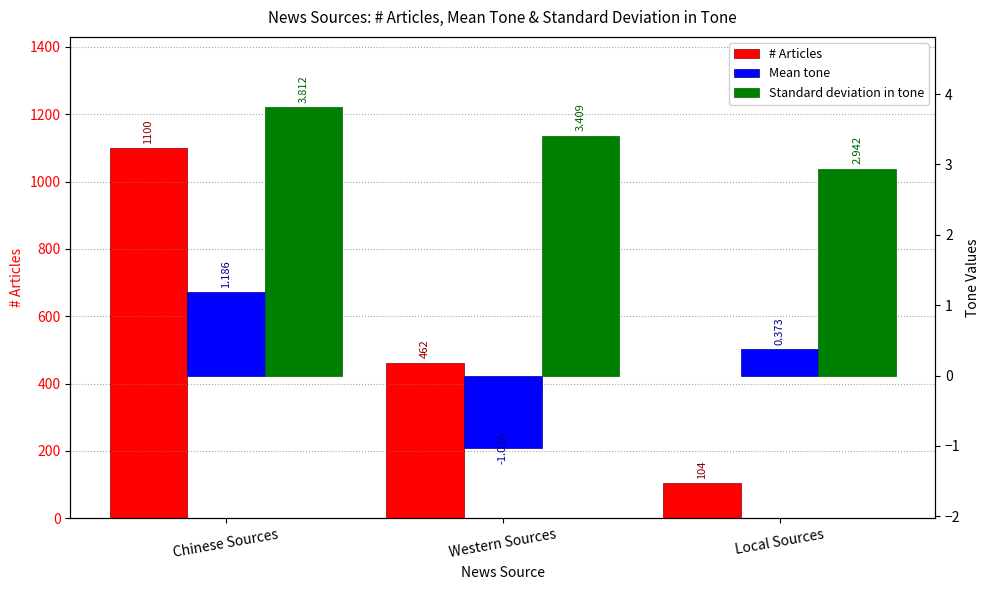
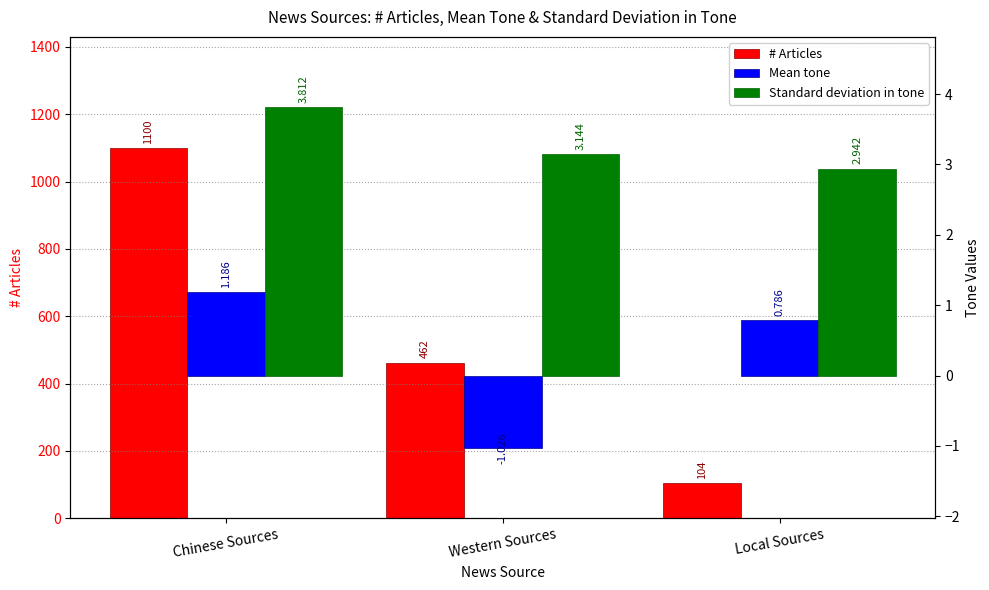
  {
    "# Articles": {
      "Chinese Sources": 1100,
      "Western Sources": 462,
      "Local Sources": 104
    },
    "Mean tone": {
      "Chinese Sources": 1.186,
      "Western Sources": -1.026,
-     "Local Sources": 0.373
+     "Local Sources": 0.786
    },
    "Standard deviation in tone": {
      "Chinese Sources": 3.812,
-     "Western Sources": 3.409,
+     "Western Sources": 3.144,
      "Local Sources": 2.942
    }
  }
